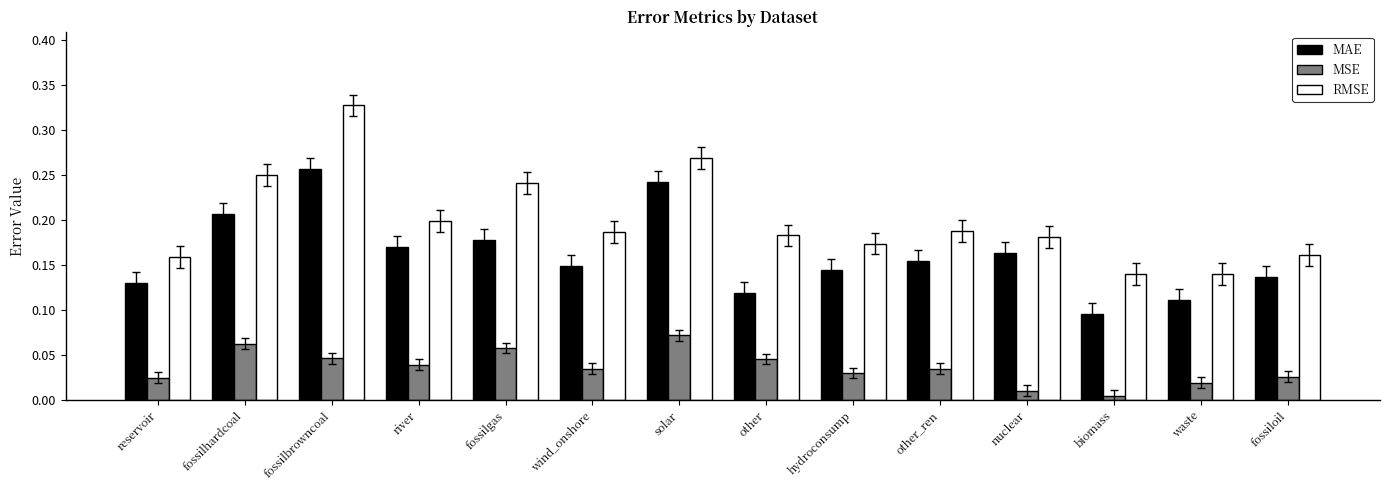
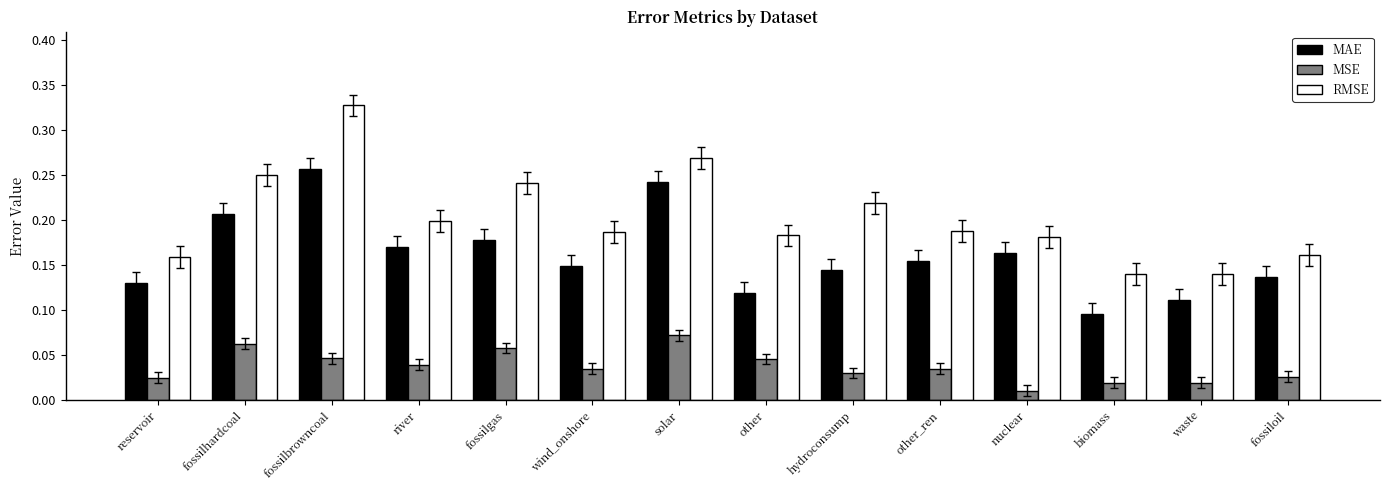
  {
    "MSE": {
      "reservoir": 0.03,
      "fossilhardcoal": 0.06,
      "fossilbrowncoal": 0.05,
      "river": 0.04,
      "fossilgas": 0.06,
      "wind_onshore": 0.03,
      "solar": 0.07,
      "other": 0.05,
      "hydroconsump": 0.03,
      "other_ren": 0.04,
      "nuclear": 0.01,
-     "biomass": 0.00,
+     "biomass": 0.02,
      "waste": 0.02,
      "fossiloil": 0.03
    },
    "RMSE": {
      "reservoir": 0.16,
      "fossilhardcoal": 0.25,
      "fossilbrowncoal": 0.33,
      "river": 0.20,
      "fossilgas": 0.24,
      "wind_onshore": 0.19,
      "solar": 0.27,
      "other": 0.18,
-     "hydroconsump": 0.17,
+     "hydroconsump": 0.22,
      "other_ren": 0.19,
      "nuclear": 0.18,
      "biomass": 0.14,
      "waste": 0.14,
      "fossiloil": 0.16
    }
  }
